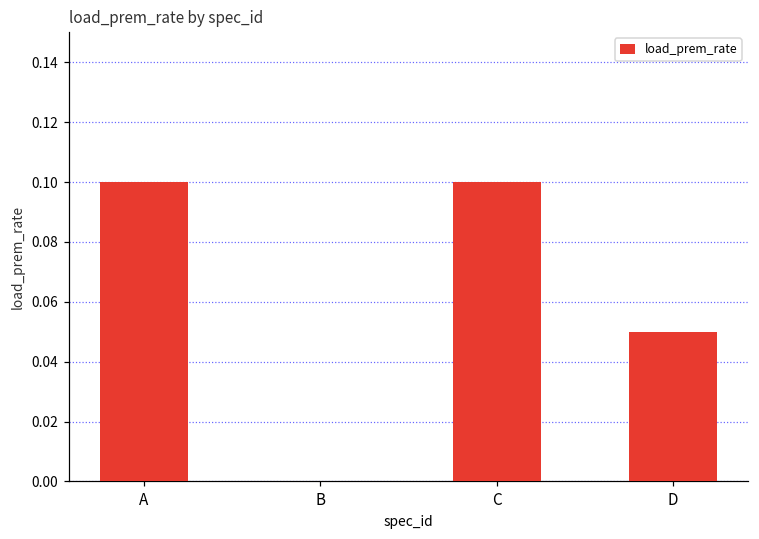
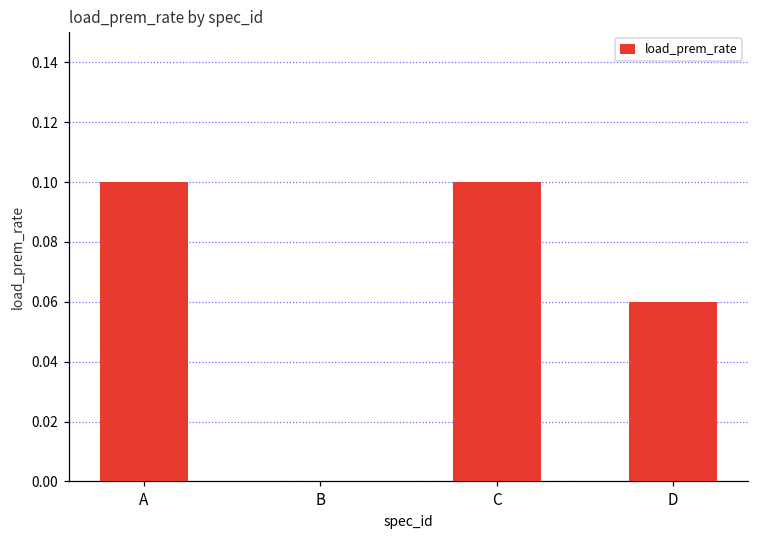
  {
    "A": 0.10,
    "B": 0.00,
    "C": 0.10,
-   "D": 0.05
+   "D": 0.06
  }
